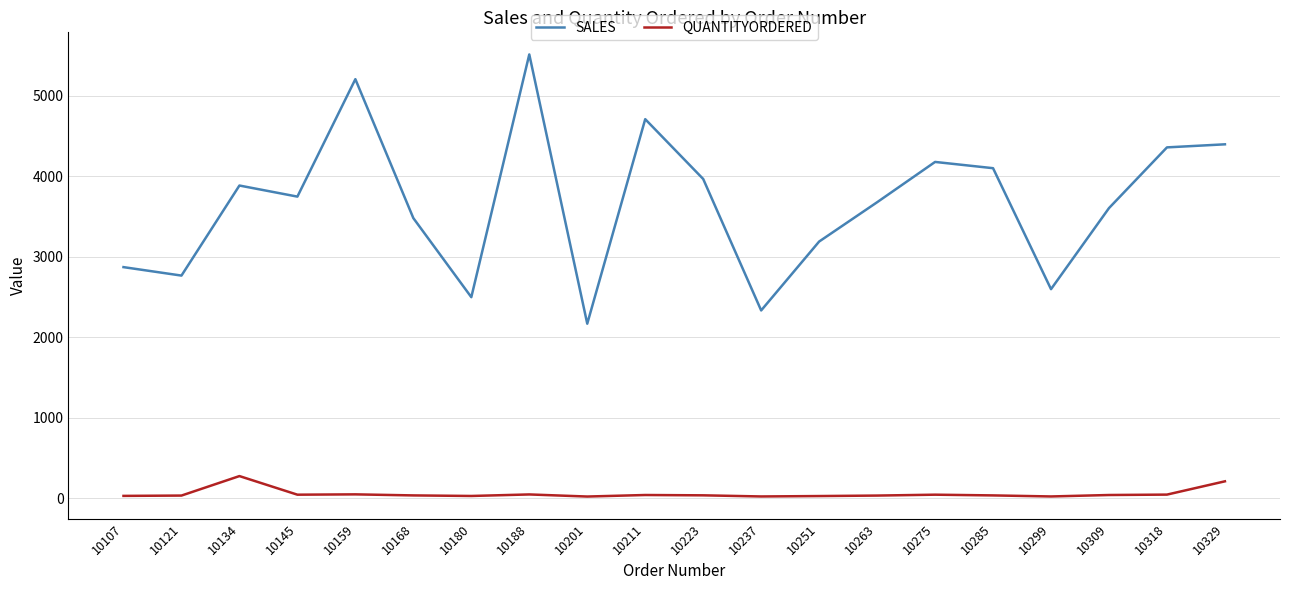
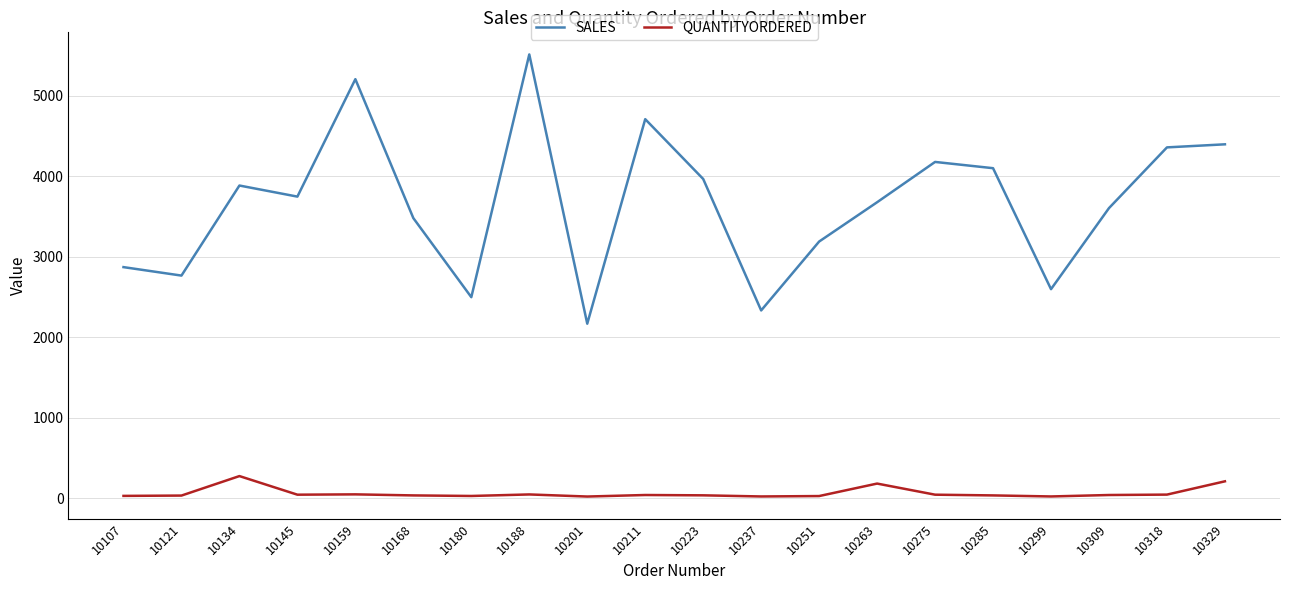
  {
    "SALES": {
      "10107": 2900,
      "10121": 2800,
      "10134": 3900,
      "10145": 3700,
      "10159": 5200,
      "10168": 3500,
      "10180": 2500,
      "10188": 5500,
      "10201": 2200,
      "10211": 4700,
      "10223": 4000,
      "10237": 2300,
      "10251": 3200,
      "10263": 3700,
      "10275": 4200,
      "10285": 4100,
      "10299": 2600,
      "10309": 3600,
      "10318": 4400,
      "10329": 4400
    },
    "QUANTITYORDERED": {
      "10107": 0,
      "10121": 0,
      "10134": 300,
      "10145": 0,
      "10159": 0,
      "10168": 0,
      "10180": 0,
      "10188": 0,
      "10201": 0,
      "10211": 0,
      "10223": 0,
      "10237": 0,
      "10251": 0,
-     "10263": 0,
+     "10263": 200,
      "10275": 0,
      "10285": 0,
      "10299": 0,
      "10309": 0,
      "10318": 0,
      "10329": 200
    }
  }
